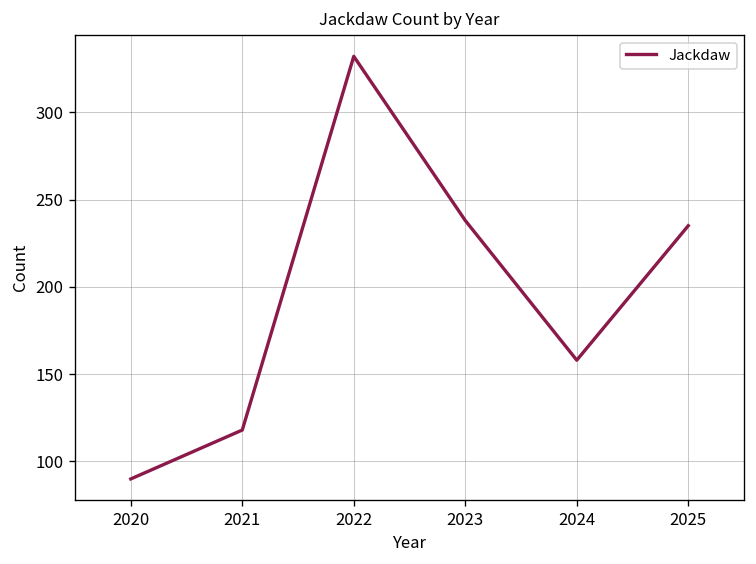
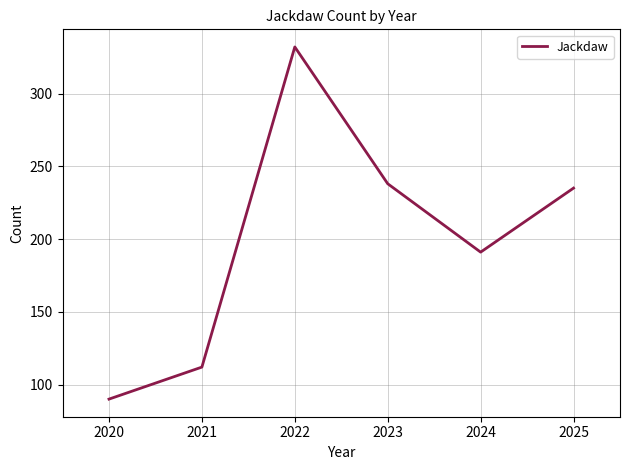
  {
    "2020": 90,
-   "2021": 118,
+   "2021": 112,
    "2022": 332,
    "2023": 238,
-   "2024": 158,
+   "2024": 191,
    "2025": 235
  }
